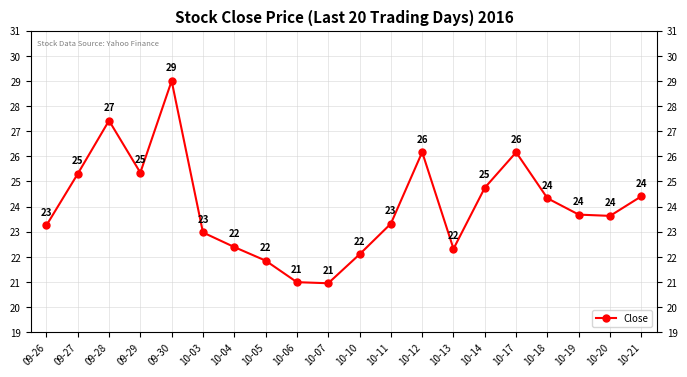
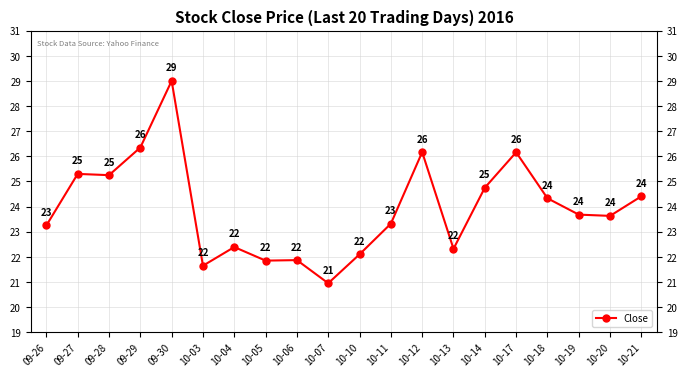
  {
    "09-26": 23,
    "09-27": 25,
-   "09-28": 27,
-   "09-29": 25,
+   "09-28": 25,
+   "09-29": 26,
    "09-30": 29,
-   "10-03": 23,
+   "10-03": 22,
    "10-04": 22,
    "10-05": 22,
-   "10-06": 21,
+   "10-06": 22,
    "10-07": 21,
    "10-10": 22,
    "10-11": 23,
    "10-12": 26,
    "10-13": 22,
    "10-14": 25,
    "10-17": 26,
    "10-18": 24,
    "10-19": 24,
    "10-20": 24,
    "10-21": 24
  }
